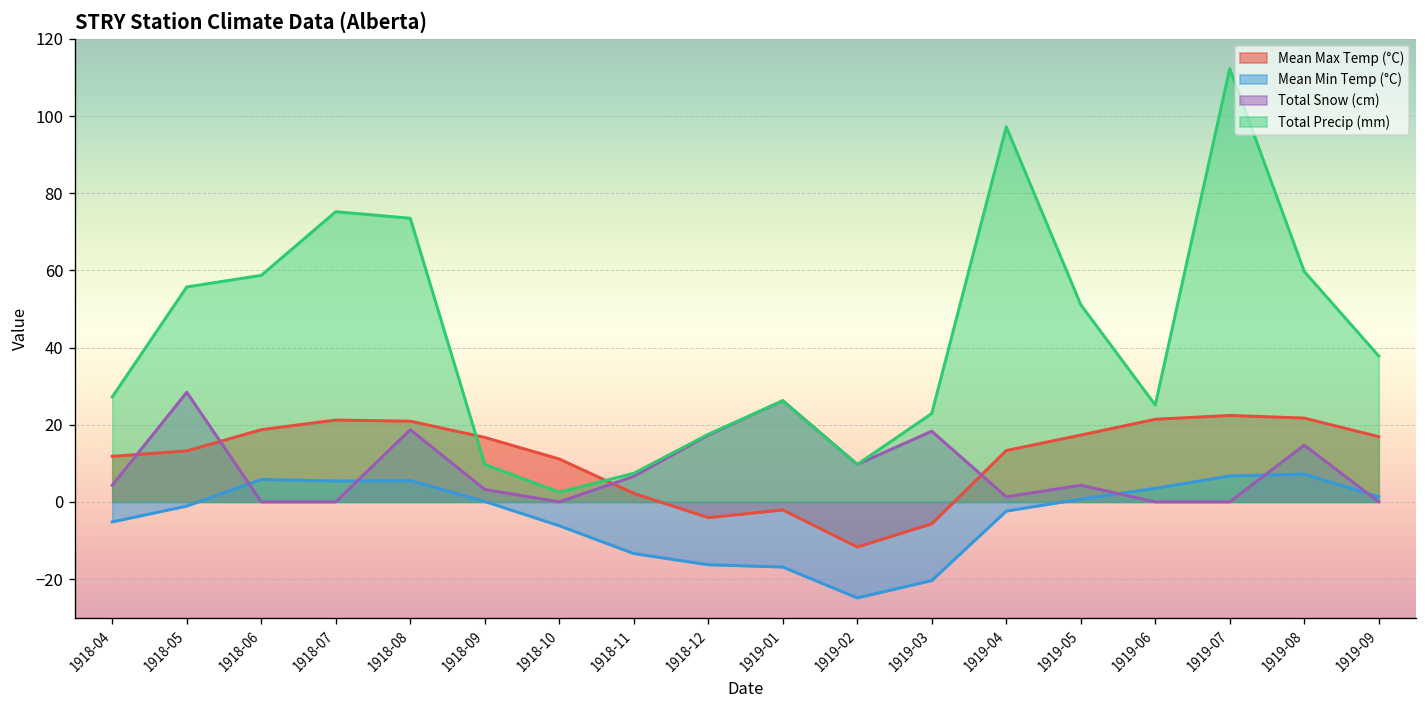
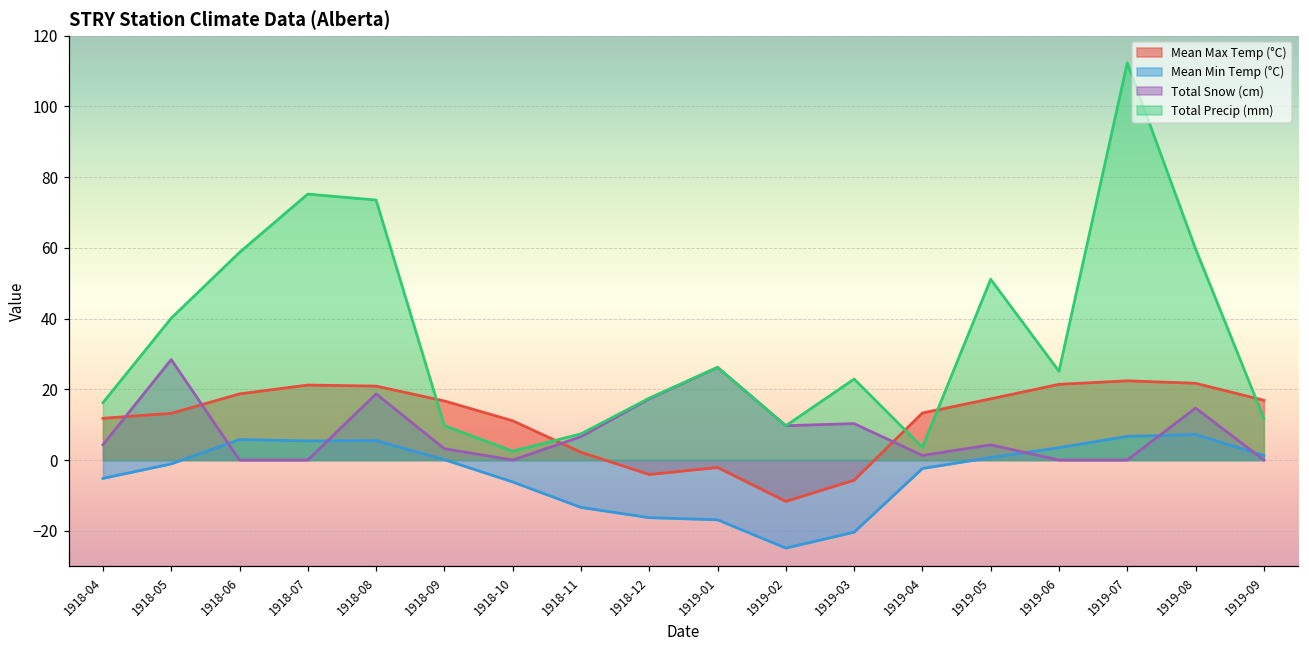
  {
    "Total Snow (cm)": {
      "1918-04": 4,
      "1918-05": 28,
      "1918-06": 0,
      "1918-07": 0,
      "1918-08": 19,
      "1918-09": 3,
      "1918-11": 7,
-     "1919-03": 18,
+     "1919-03": 10,
      "1919-04": 1,
      "1919-05": 4,
      "1919-06": 0,
      "1919-07": 0,
      "1919-08": 15,
      "1919-09": 0
    },
    "Total Precip (mm)": {
-     "1918-04": 27,
-     "1918-05": 56,
+     "1918-04": 16,
+     "1918-05": 40,
      "1918-06": 59,
      "1918-07": 75,
      "1918-08": 74,
      "1918-09": 10,
      "1918-10": 3,
      "1918-11": 7,
      "1919-03": 23,
-     "1919-04": 97,
+     "1919-04": 4,
      "1919-05": 51,
      "1919-06": 25,
      "1919-07": 112,
      "1919-08": 60,
-     "1919-09": 38
+     "1919-09": 12
    }
  }
